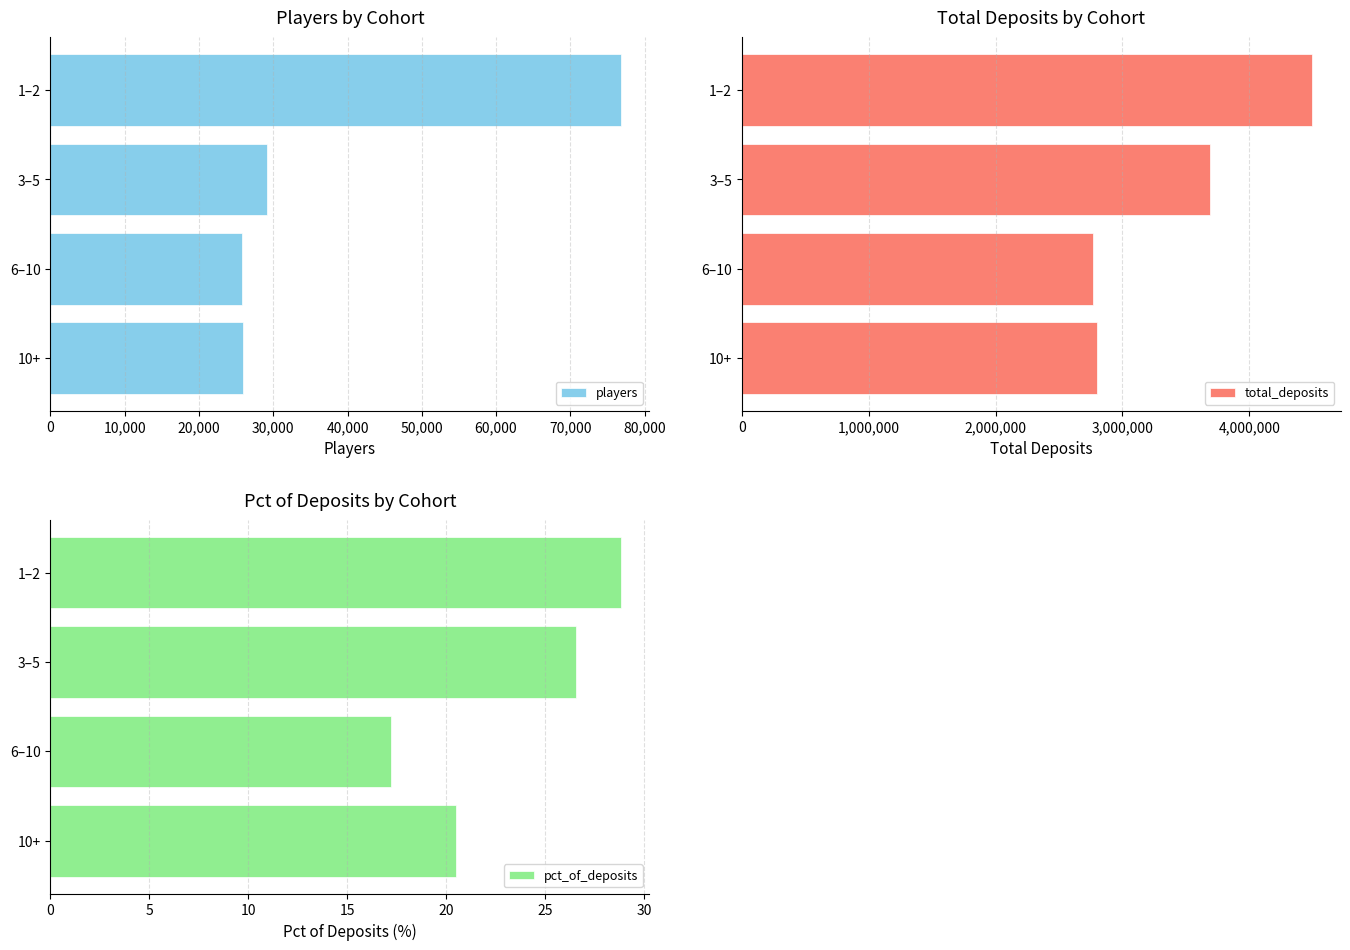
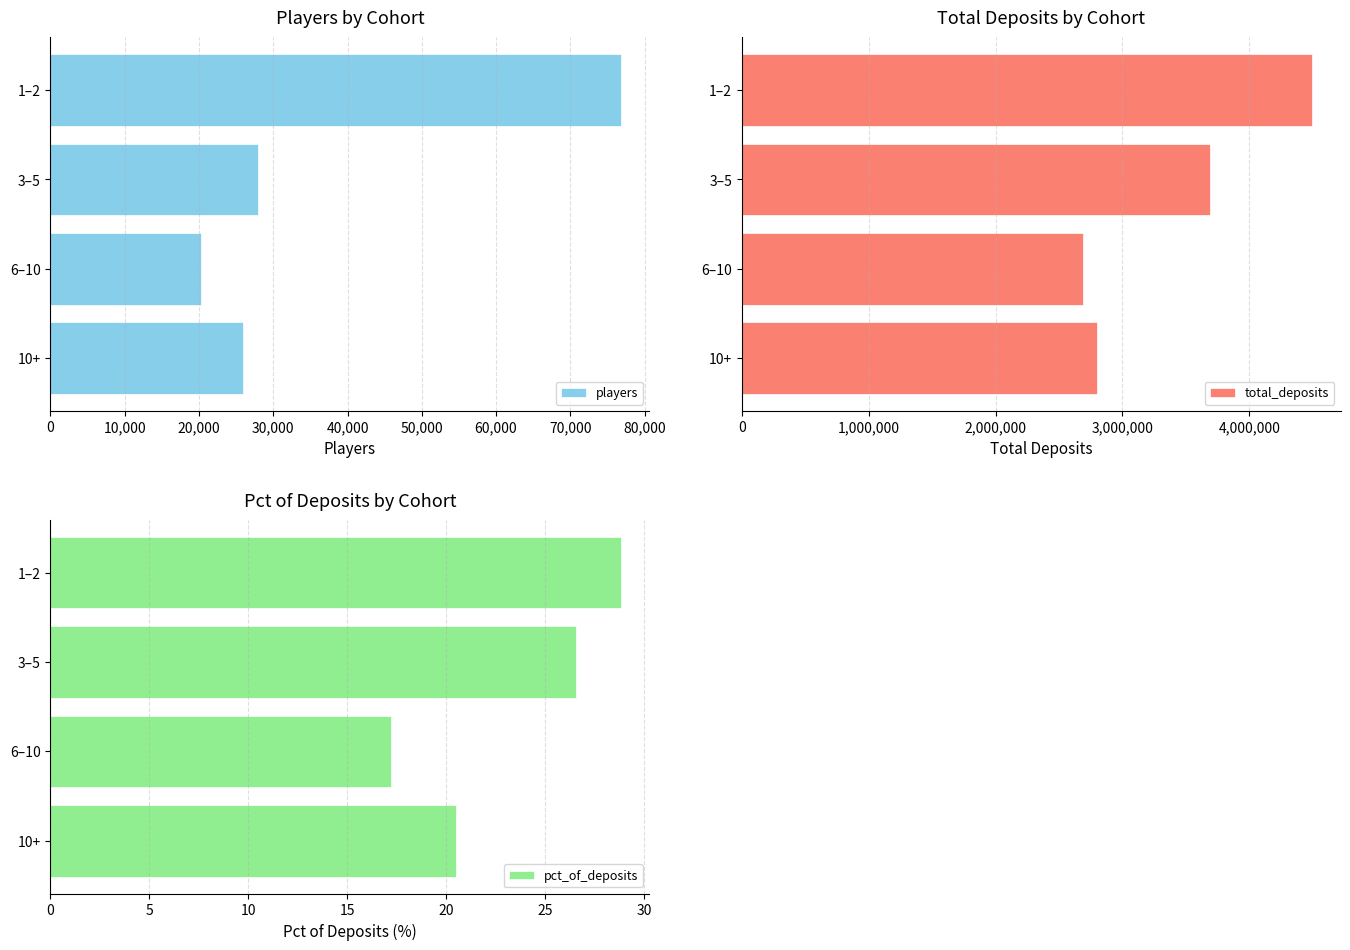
  {
    "Players by Cohort": {
      "1–2": "77,000",
-     "3–5": "29,000",
-     "6–10": "26,000",
+     "3–5": "28,000",
+     "6–10": "20,000",
      "10+": "26,000"
    },
    "Total Deposits by Cohort": {
      "1–2": "4,500,000",
      "3–5": "3,690,000",
-     "6–10": "2,760,000",
+     "6–10": "2,690,000",
      "10+": "2,800,000"
    },
    "Pct of Deposits by Cohort": {
      "1–2": "28.8",
      "3–5": "26.5",
      "6–10": "17.2",
      "10+": "20.5"
    }
  }
